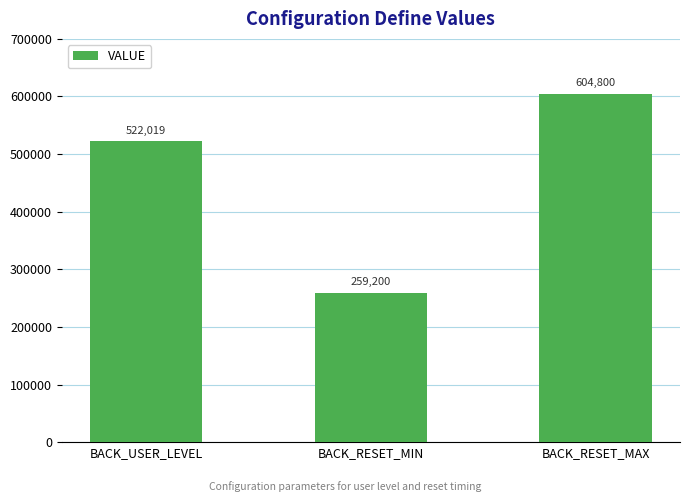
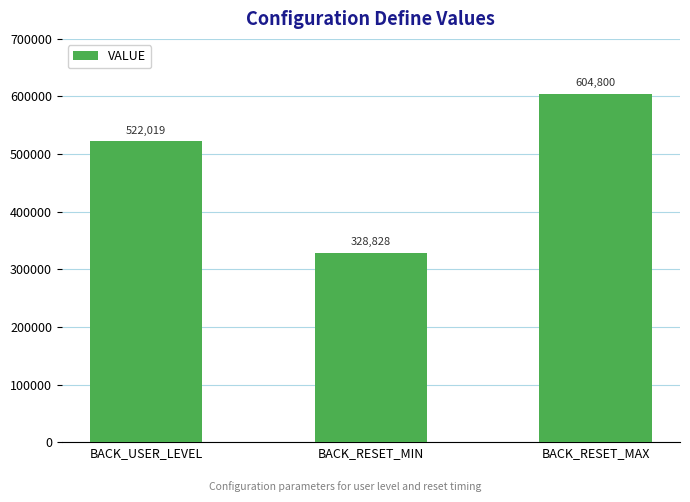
  {
    "BACK_USER_LEVEL": "522,019",
-   "BACK_RESET_MIN": "259,200",
+   "BACK_RESET_MIN": "328,828",
    "BACK_RESET_MAX": "604,800"
  }
